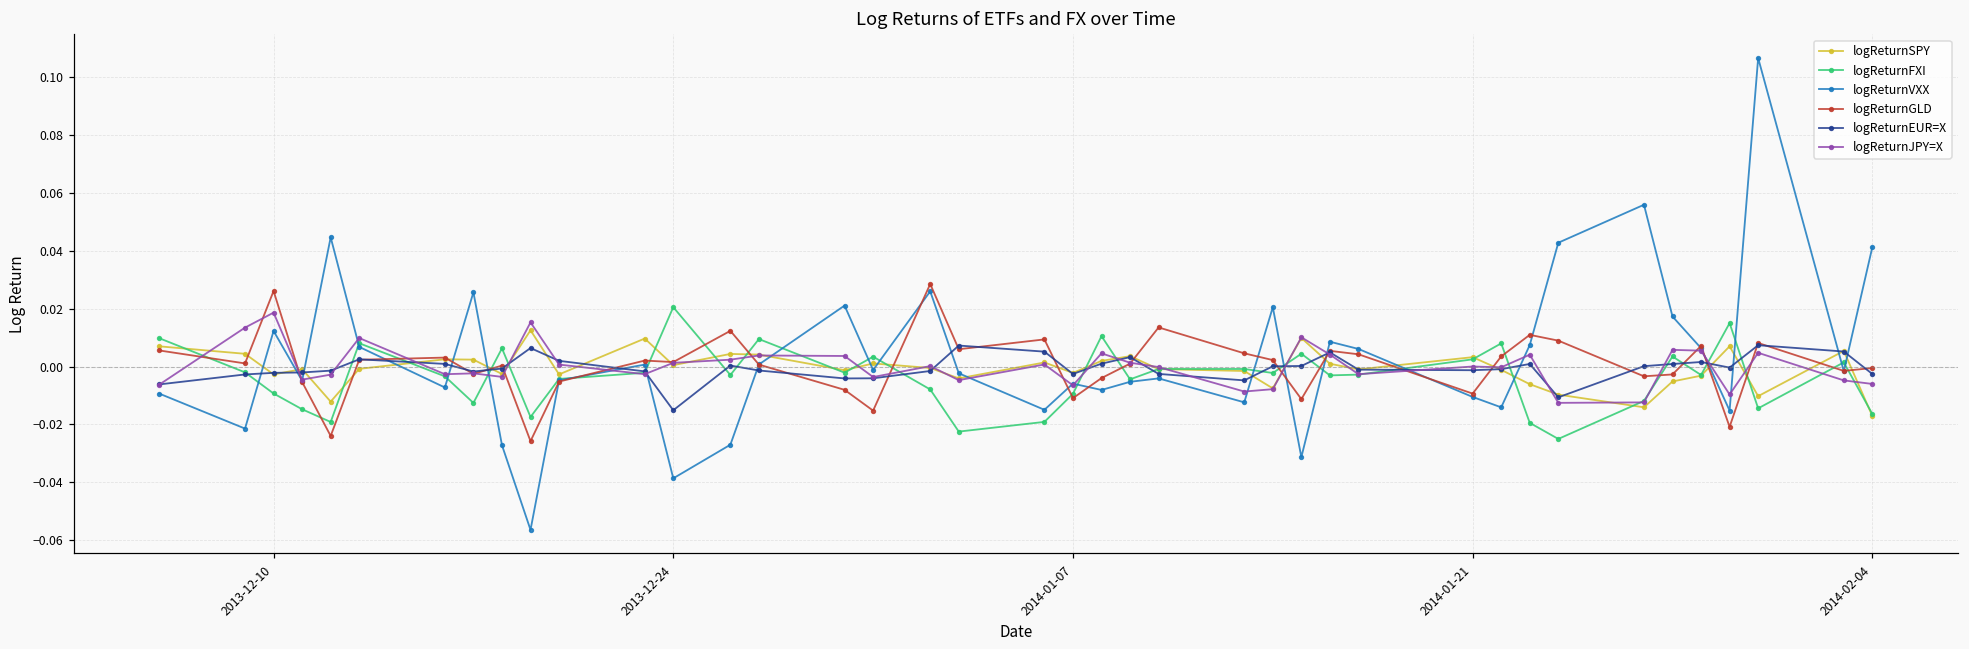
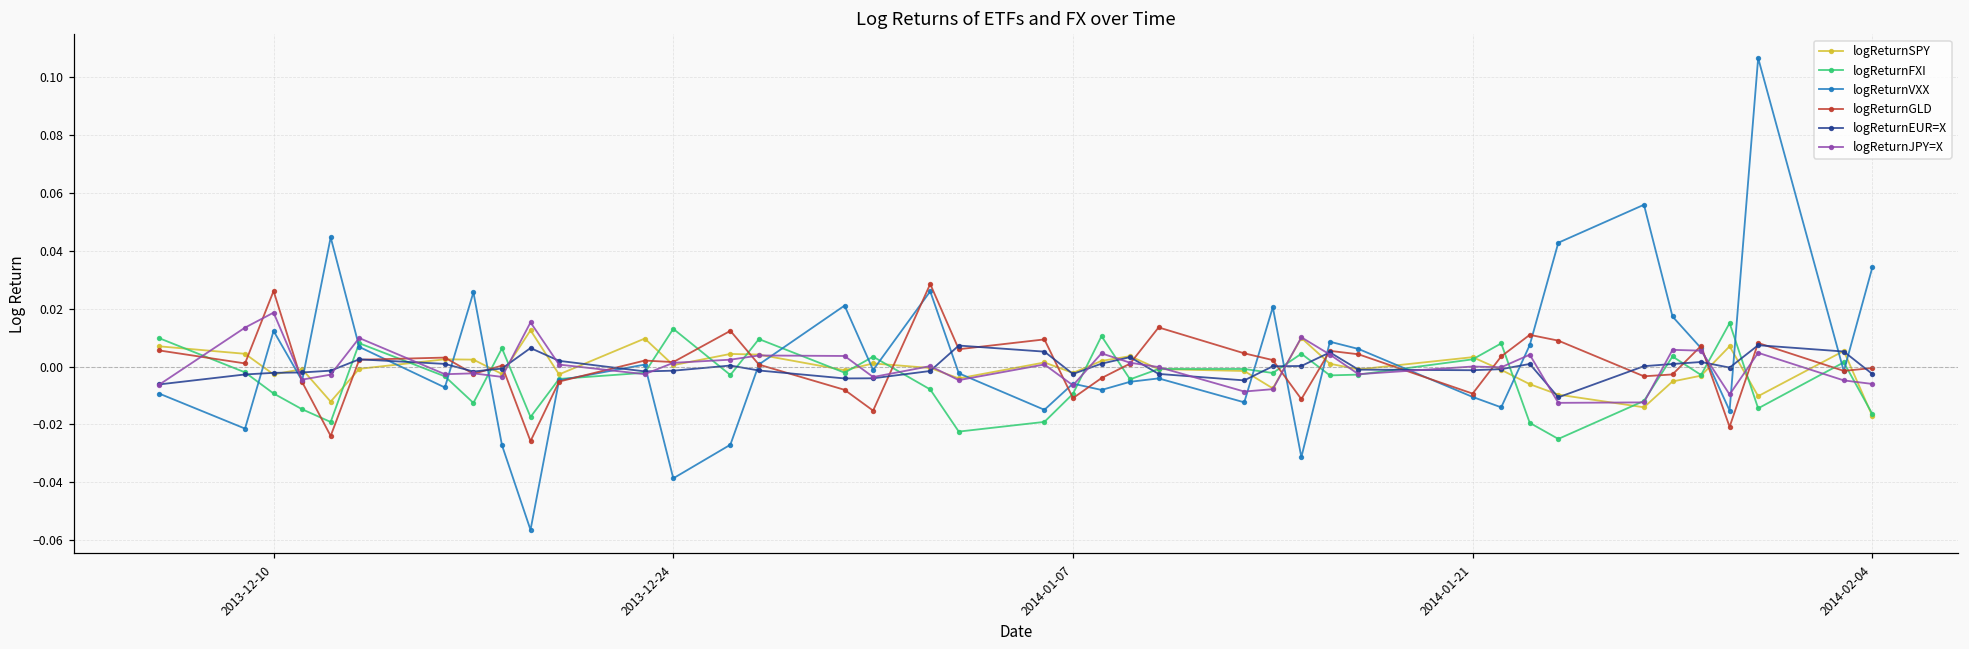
  {
    "logReturnFXI": {
      "2013-12-10": -0.009,
-     "2013-12-24": 0.021,
+     "2013-12-24": 0.013,
      "2014-01-07": -0.009
    },
    "logReturnVXX": {
      "2013-12-10": 0.012,
      "2013-12-24": -0.039,
      "2014-01-21": -0.011,
-     "2014-02-04": 0.041
+     "2014-02-04": 0.034
    },
    "logReturnGLD": {
      "2013-12-10": 0.026,
      "2014-01-07": -0.011,
      "2014-01-21": -0.009,
      "2014-02-04": 0.000
    },
    "logReturnEUR=X": {
-     "2013-12-24": -0.015,
+     "2013-12-24": -0.001,
      "2014-01-21": -0.001,
      "2014-02-04": -0.003
    },
    "logReturnJPY=X": {
      "2013-12-10": 0.019,
      "2014-01-21": 0.000,
      "2014-02-04": -0.006
    }
  }
